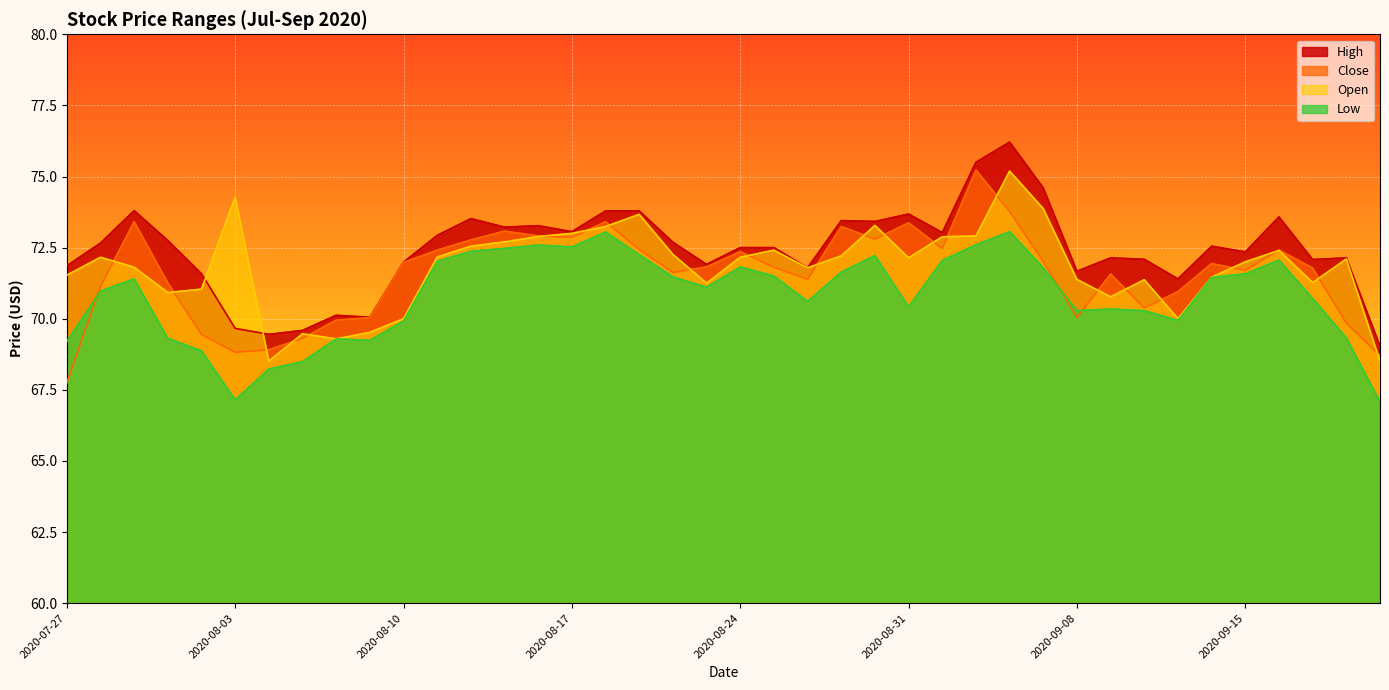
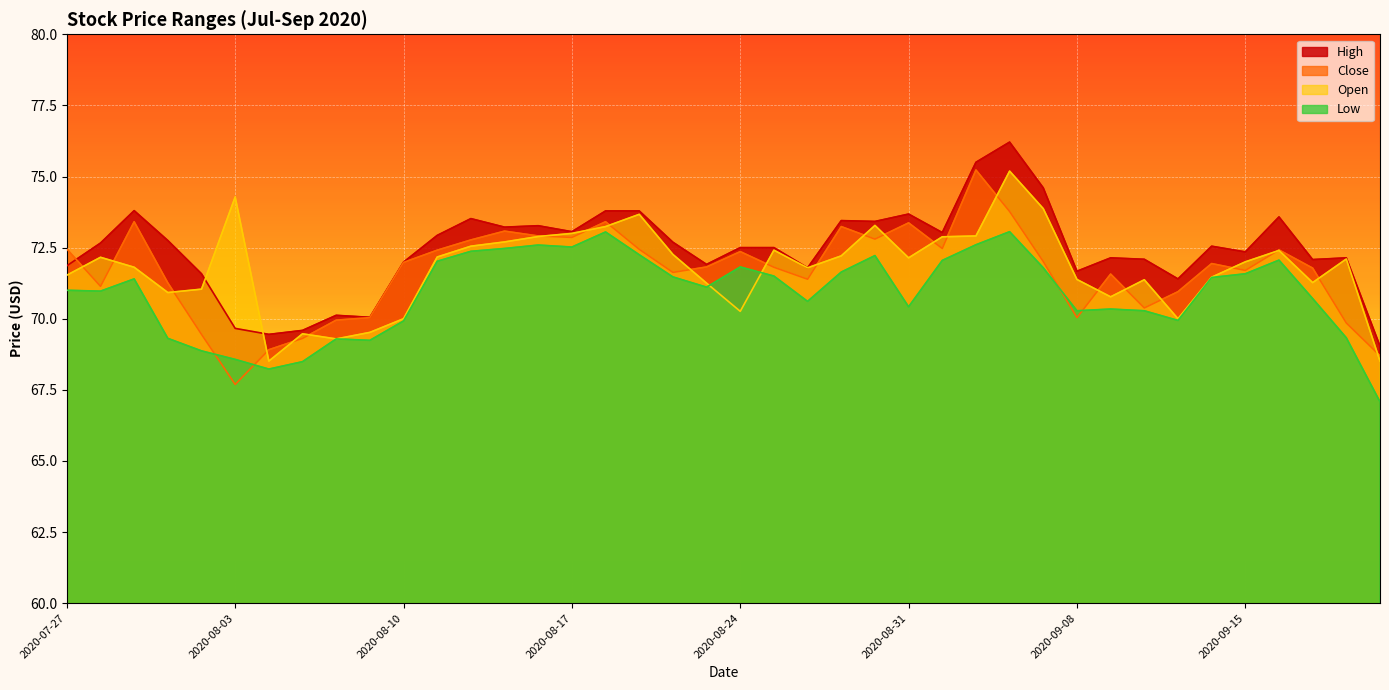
  {
    "High": {
      "2020-07-27": 71.9,
      "2020-08-03": 69.7,
      "2020-08-24": 72.5,
      "2020-08-31": 73.7,
      "2020-09-08": 71.7,
      "2020-09-15": 72.4
    },
    "Close": {
-     "2020-07-27": 67.7,
-     "2020-08-03": 68.8,
+     "2020-07-27": 72.5,
+     "2020-08-03": 67.7,
      "2020-08-17": 72.9,
      "2020-08-24": 72.4,
      "2020-08-31": 73.4,
      "2020-09-08": 70.0,
      "2020-09-15": 71.7
    },
    "Open": {
      "2020-07-27": 71.5,
      "2020-08-03": 74.3,
-     "2020-08-24": 72.2,
+     "2020-08-24": 70.3,
      "2020-08-31": 72.1,
      "2020-09-08": 71.4,
      "2020-09-15": 72.0
    },
    "Low": {
-     "2020-07-27": 69.2,
-     "2020-08-03": 67.2,
+     "2020-07-27": 71.0,
+     "2020-08-03": 68.6,
      "2020-08-17": 72.5,
      "2020-08-24": 71.8,
      "2020-08-31": 70.4,
      "2020-09-08": 70.3,
      "2020-09-15": 71.6
    }
  }
